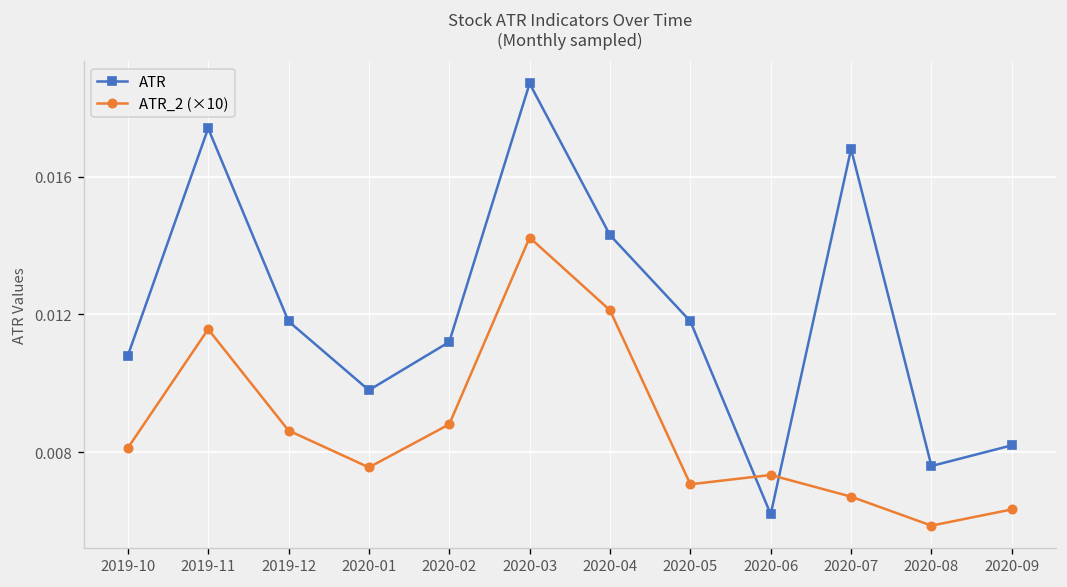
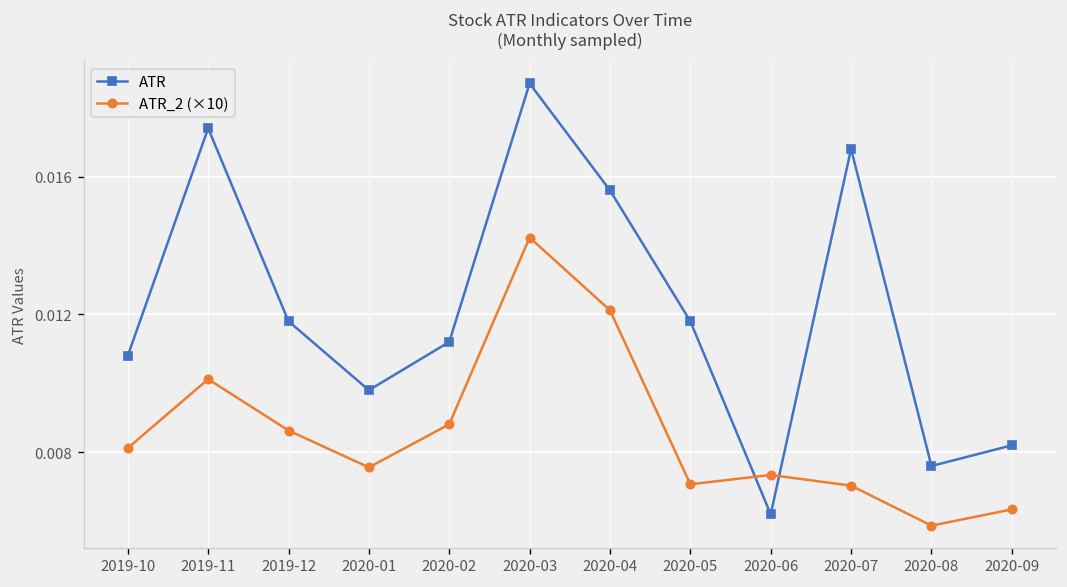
  {
    "ATR": {
      "2019-10": 0.0108,
      "2019-11": 0.0174,
      "2019-12": 0.0118,
      "2020-01": 0.0098,
      "2020-02": 0.0112,
      "2020-03": 0.0187,
-     "2020-04": 0.0143,
+     "2020-04": 0.0156,
      "2020-05": 0.0118,
      "2020-06": 0.0062,
      "2020-07": 0.0168,
      "2020-08": 0.0076,
      "2020-09": 0.0082
    },
    "ATR_2 (×10)": {
      "2019-10": 0.0081,
-     "2019-11": 0.0116,
+     "2019-11": 0.0101,
      "2019-12": 0.0086,
      "2020-01": 0.0076,
      "2020-02": 0.0088,
      "2020-03": 0.0142,
      "2020-04": 0.0121,
      "2020-05": 0.0071,
      "2020-06": 0.0073,
-     "2020-07": 0.0067,
+     "2020-07": 0.0070,
      "2020-08": 0.0059,
      "2020-09": 0.0063
    }
  }
